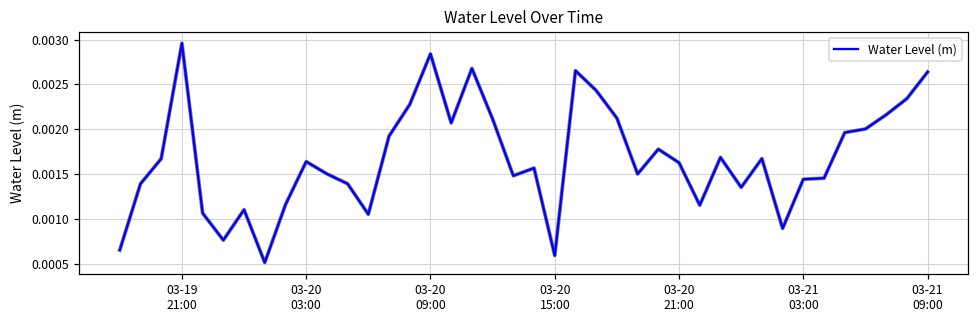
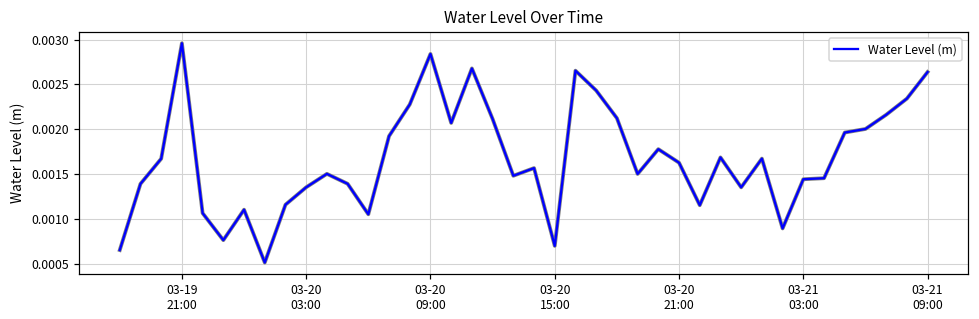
  {
    "03-19 21:00": 0.0030,
-   "03-20 03:00": 0.0016,
+   "03-20 03:00": 0.0014,
    "03-20 09:00": 0.0028,
-   "03-20 15:00": 0.0006,
+   "03-20 15:00": 0.0007,
    "03-20 21:00": 0.0016,
    "03-21 03:00": 0.0014,
    "03-21 09:00": 0.0026
  }
